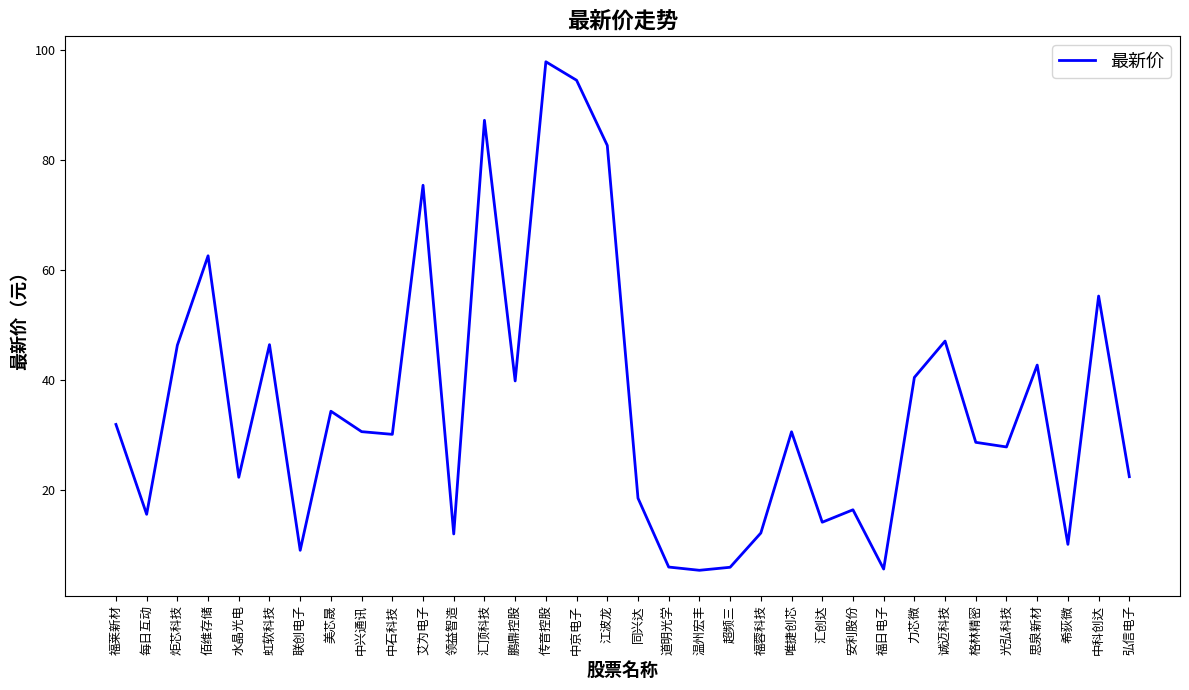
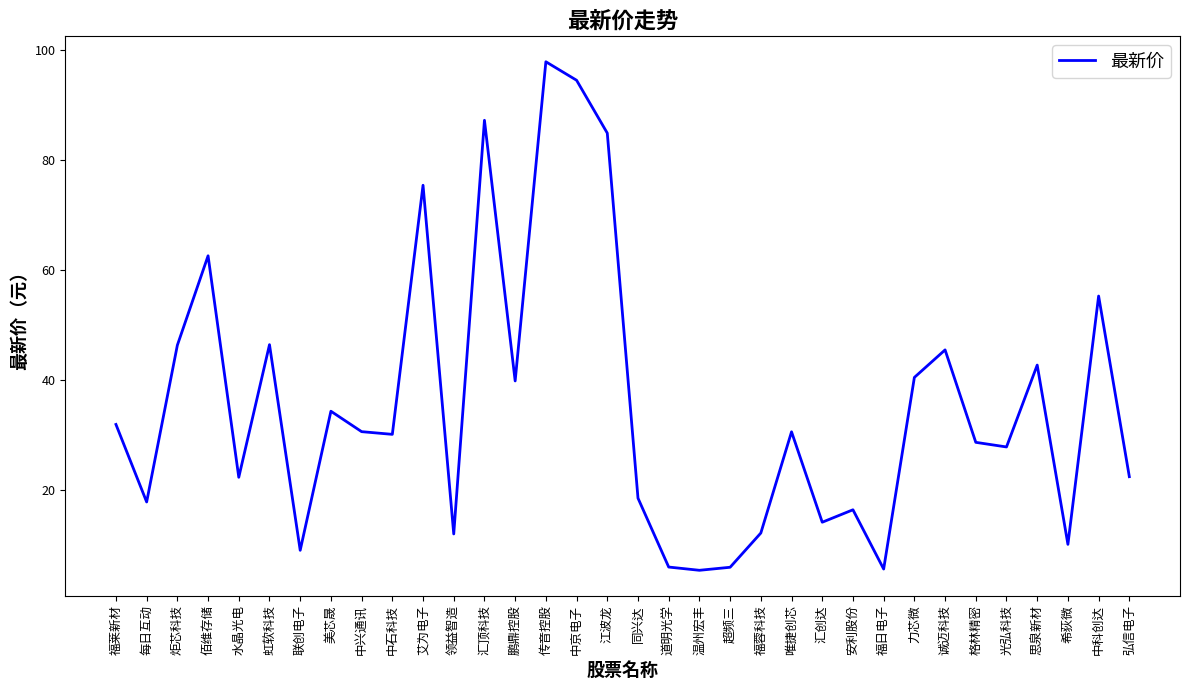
  {
    "福莱新材": 32,
-   "每日互动": 16,
+   "每日互动": 18,
    "炬芯科技": 46,
    "佰维存储": 63,
    "水晶光电": 22,
    "虹软科技": 46,
    "联创电子": 9,
    "美芯晟": 34,
    "中兴通讯": 31,
    "中石科技": 30,
    "艾为电子": 75,
    "领益智造": 12,
    "汇顶科技": 87,
    "鹏鼎控股": 40,
    "传音控股": 98,
    "中京电子": 94,
-   "江波龙": 83,
+   "江波龙": 85,
    "同兴达": 19,
    "道明光学": 6,
    "温州宏丰": 5,
    "超频三": 6,
    "福蓉科技": 12,
    "唯捷创芯": 31,
    "汇创达": 14,
    "安利股份": 16,
    "福日电子": 6,
    "力芯微": 41,
-   "诚迈科技": 47,
+   "诚迈科技": 46,
    "格林精密": 29,
    "光弘科技": 28,
    "思泉新材": 43,
    "希荻微": 10,
    "中科创达": 55,
    "弘信电子": 22
  }
